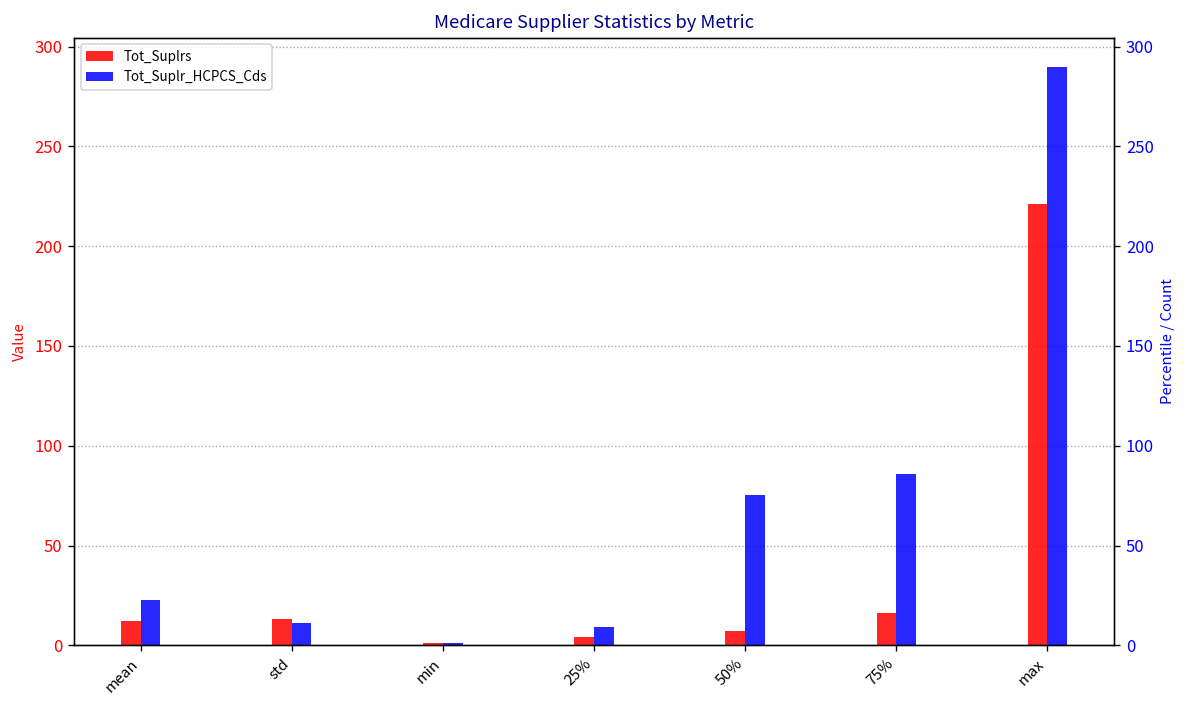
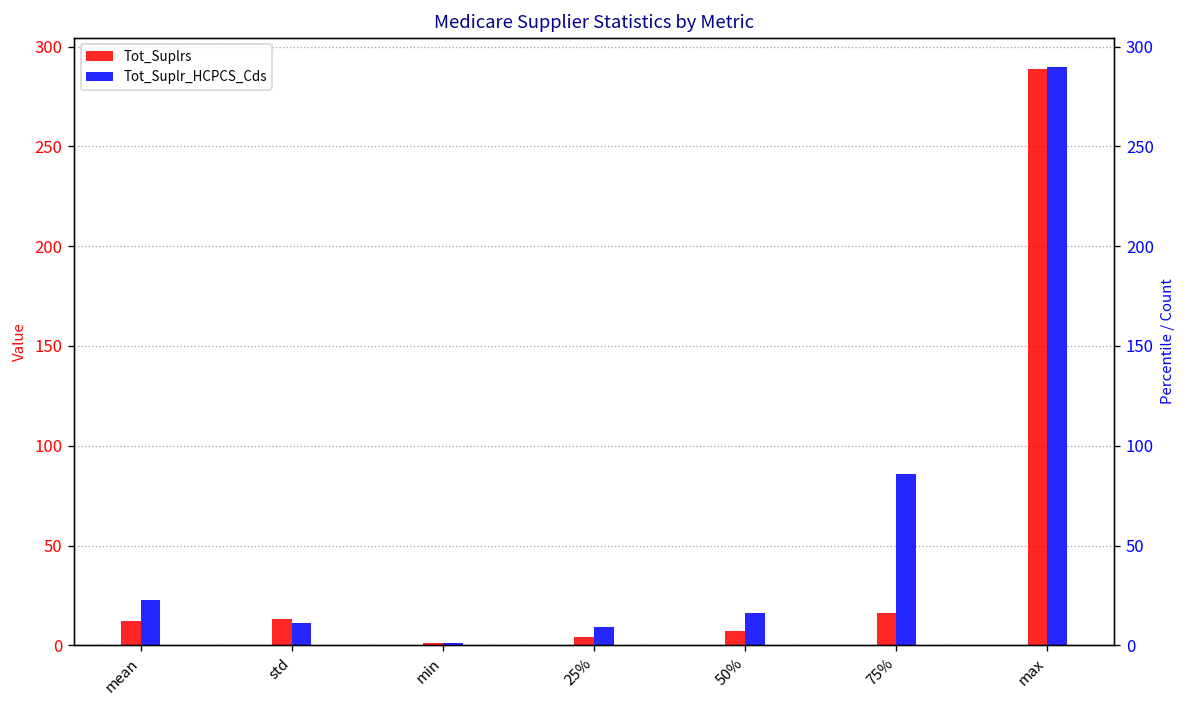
  {
    "Tot_Suplrs": {
      "mean": 12,
      "std": 13,
      "25%": 4,
      "50%": 7,
      "75%": 16,
-     "max": 221
+     "max": 289
    },
    "Tot_Suplr_HCPCS_Cds": {
      "mean": 23,
      "std": 11,
      "25%": 9,
-     "50%": 75,
+     "50%": 16,
      "75%": 86,
      "max": 290
    }
  }
